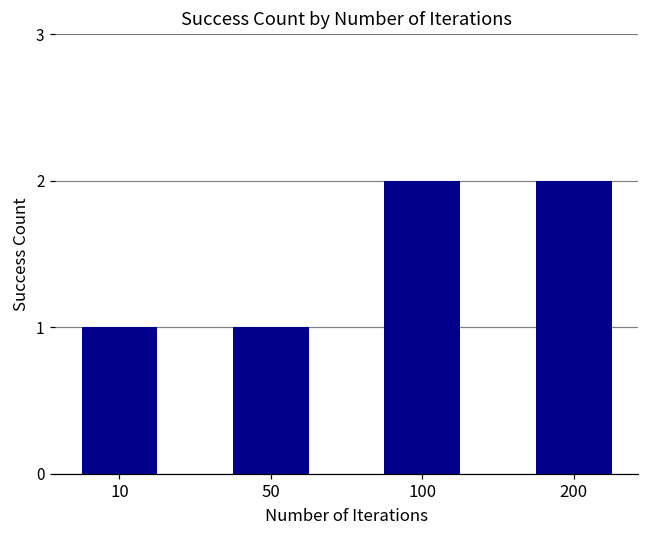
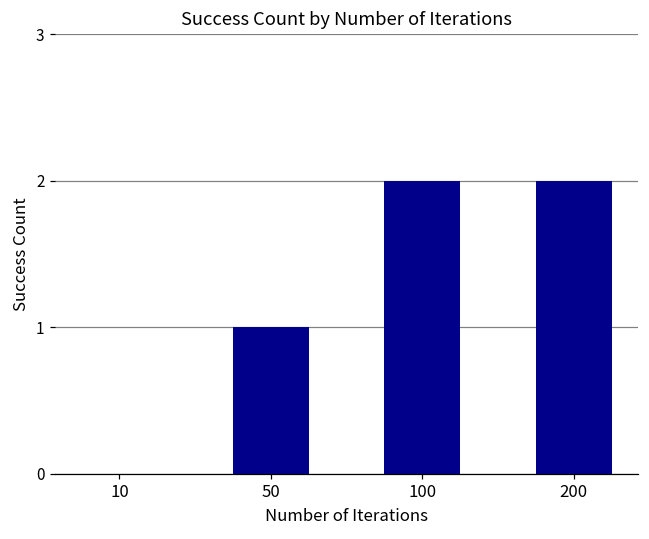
  {
-   "10": 1,
+   "10": 0,
    "50": 1,
    "100": 2,
    "200": 2
  }
